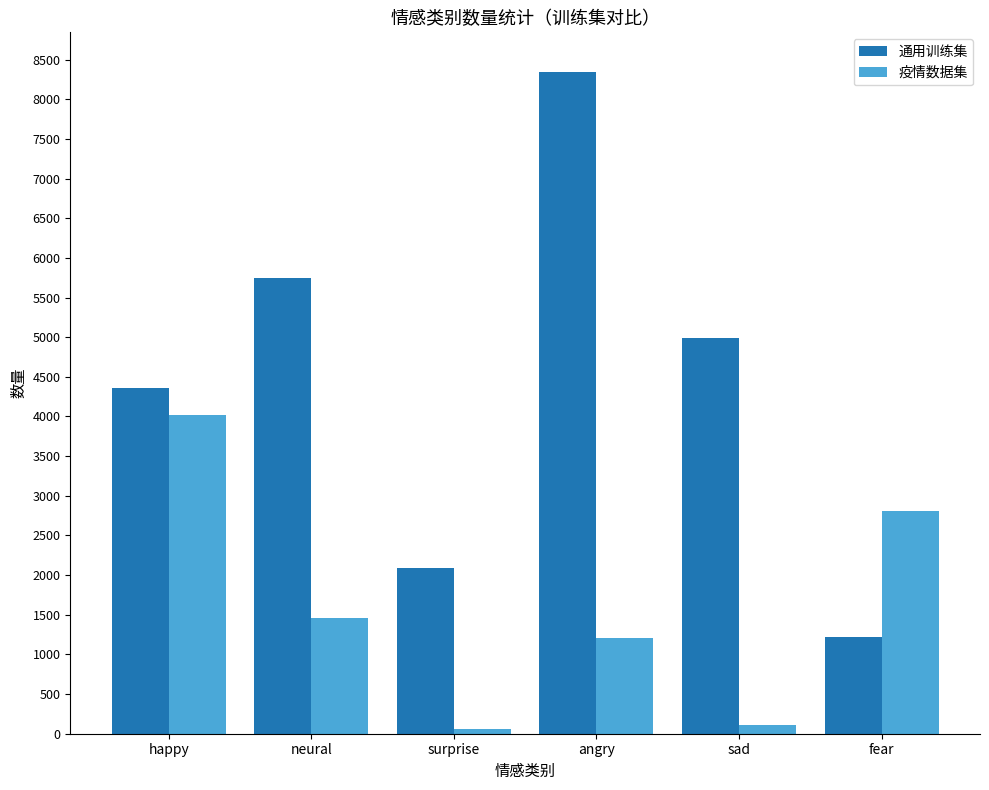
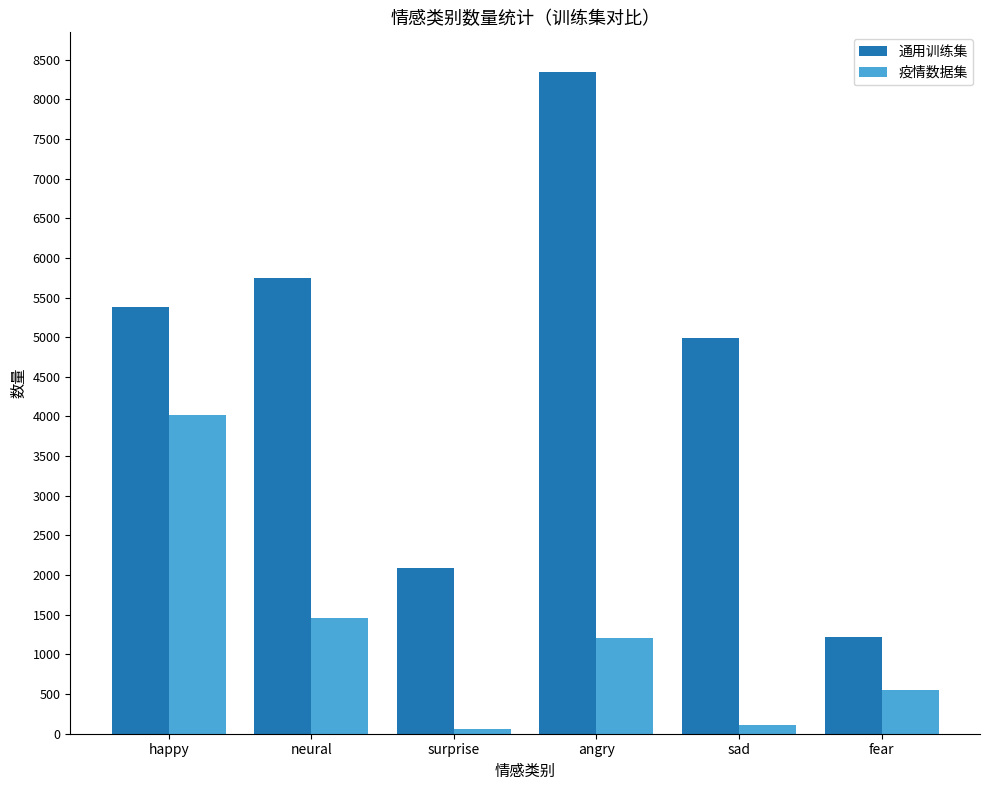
  {
    "通用训练集": {
-     "happy": 4400,
+     "happy": 5400,
      "neural": 5700,
      "surprise": 2100,
      "angry": 8300,
      "sad": 5000,
      "fear": 1200
    },
    "疫情数据集": {
      "happy": 4000,
      "neural": 1500,
      "surprise": 100,
      "angry": 1200,
      "sad": 100,
-     "fear": 2800
+     "fear": 600
    }
  }
